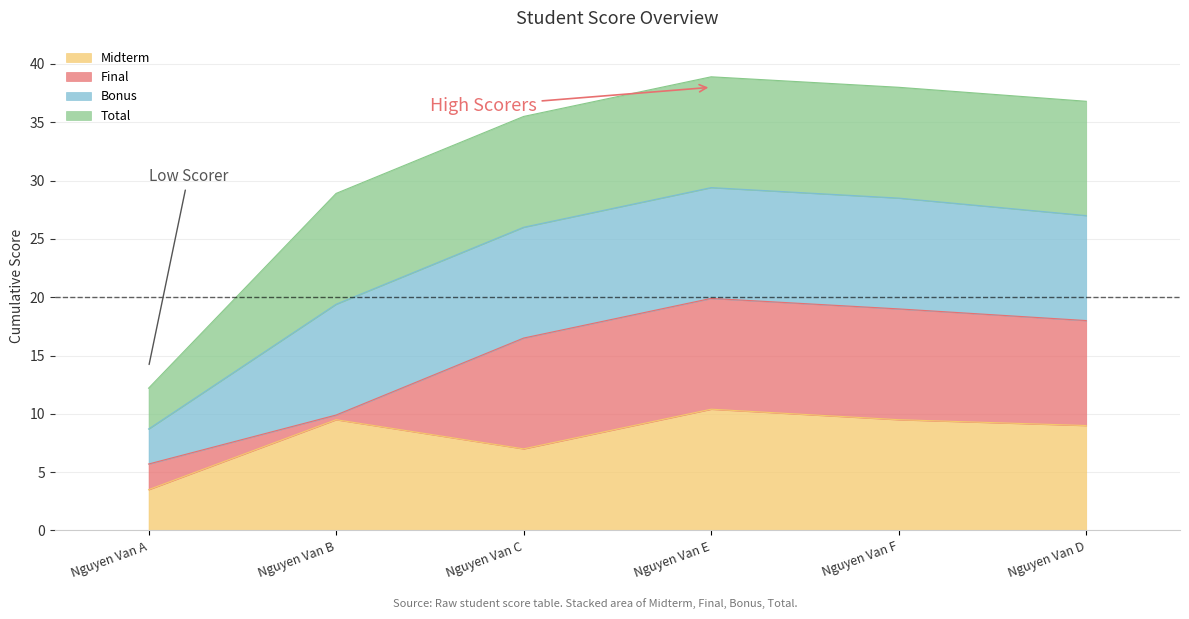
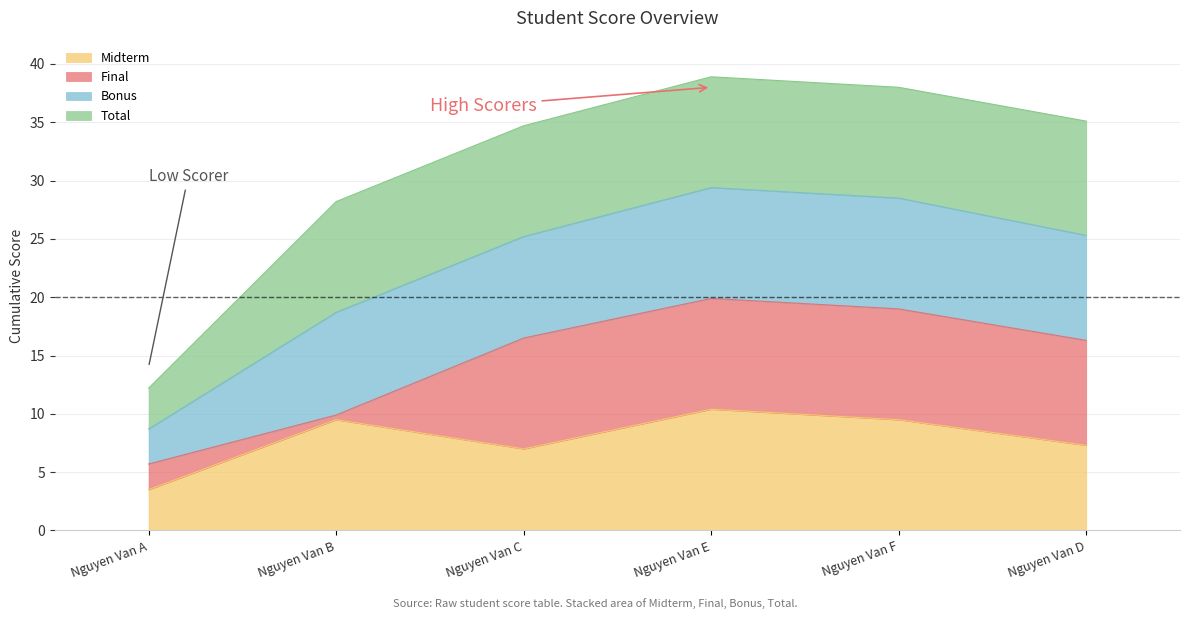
  {
    "Midterm": {
      "Nguyen Van A": 3.5,
      "Nguyen Van B": 9.5,
      "Nguyen Van C": 7.0,
      "Nguyen Van E": 10.4,
      "Nguyen Van F": 9.5,
-     "Nguyen Van D": 9.0
+     "Nguyen Van D": 7.3
    },
    "Final": {
      "Nguyen Van A": 2.2,
      "Nguyen Van B": 0.4,
      "Nguyen Van C": 9.5,
      "Nguyen Van E": 9.5,
      "Nguyen Van F": 9.5,
      "Nguyen Van D": 9.0
    },
    "Bonus": {
      "Nguyen Van A": 3.0,
-     "Nguyen Van B": 9.5,
-     "Nguyen Van C": 9.5,
+     "Nguyen Van B": 8.8,
+     "Nguyen Van C": 8.7,
      "Nguyen Van E": 9.5,
      "Nguyen Van F": 9.5,
      "Nguyen Van D": 9.0
    },
    "Total": {
      "Nguyen Van A": 3.5,
      "Nguyen Van B": 9.5,
      "Nguyen Van C": 9.5,
      "Nguyen Van E": 9.5,
      "Nguyen Van F": 9.5,
      "Nguyen Van D": 9.8
    }
  }
